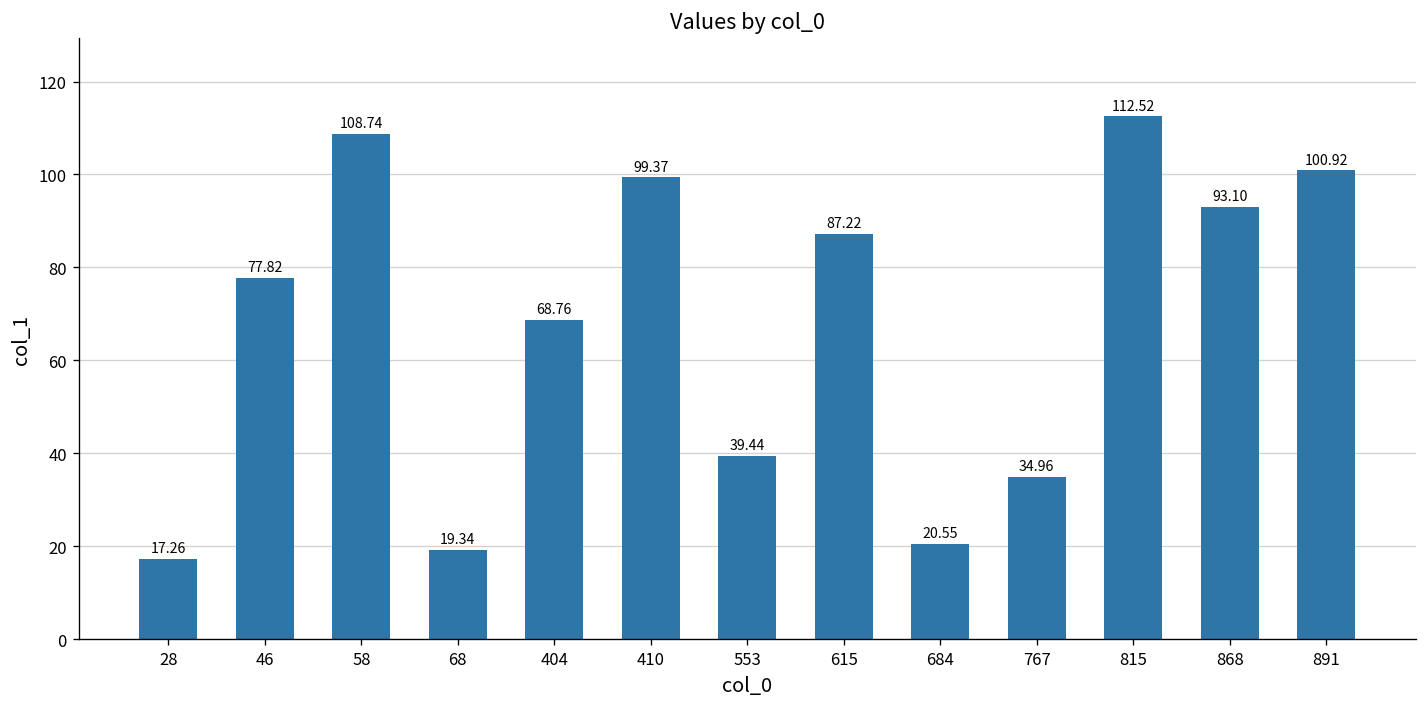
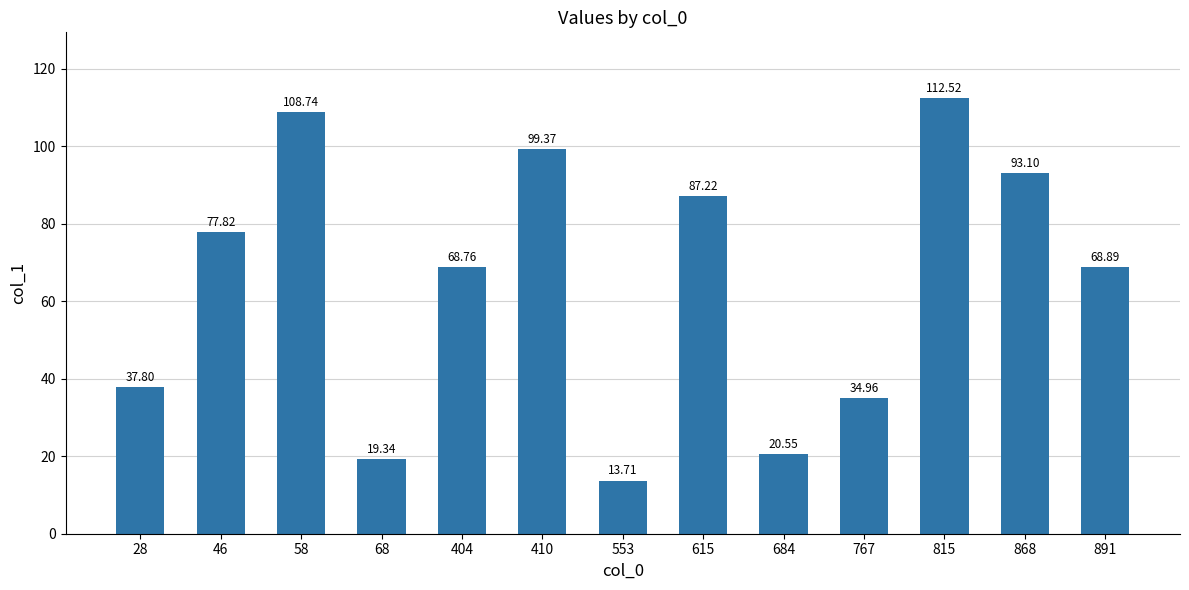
  {
-   "28": 17.26,
+   "28": 37.80,
    "46": 77.82,
    "58": 108.74,
    "68": 19.34,
    "404": 68.76,
    "410": 99.37,
-   "553": 39.44,
+   "553": 13.71,
    "615": 87.22,
    "684": 20.55,
    "767": 34.96,
    "815": 112.52,
    "868": 93.10,
-   "891": 100.92
+   "891": 68.89
  }
